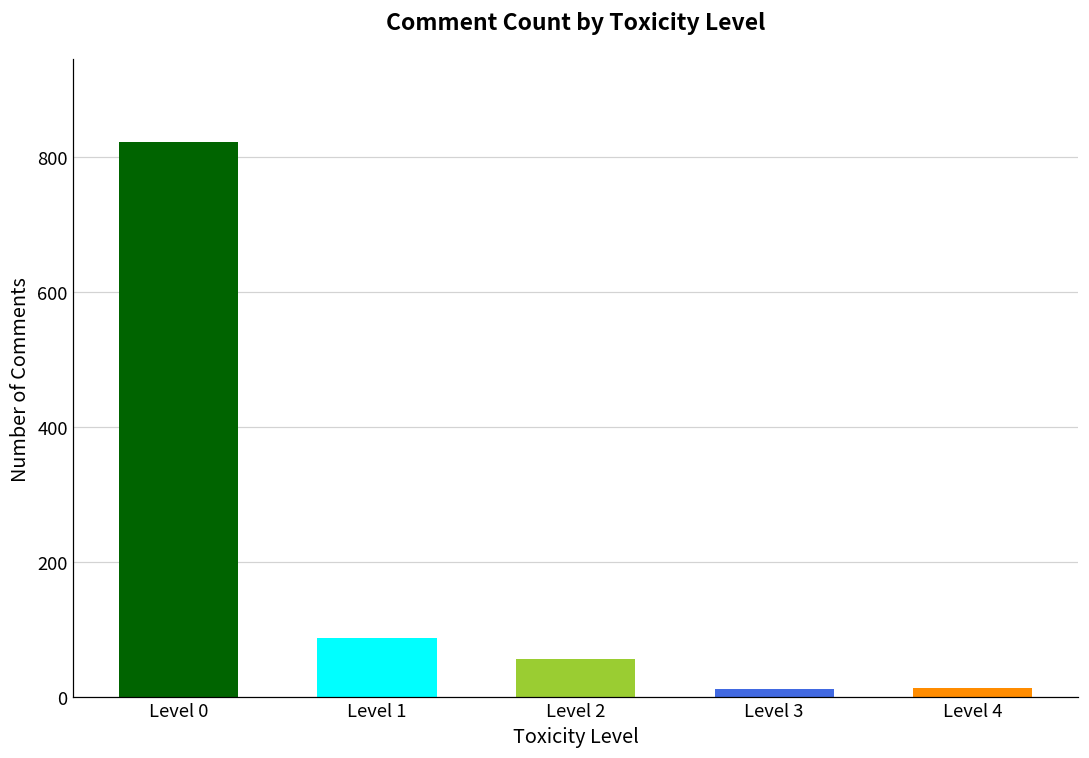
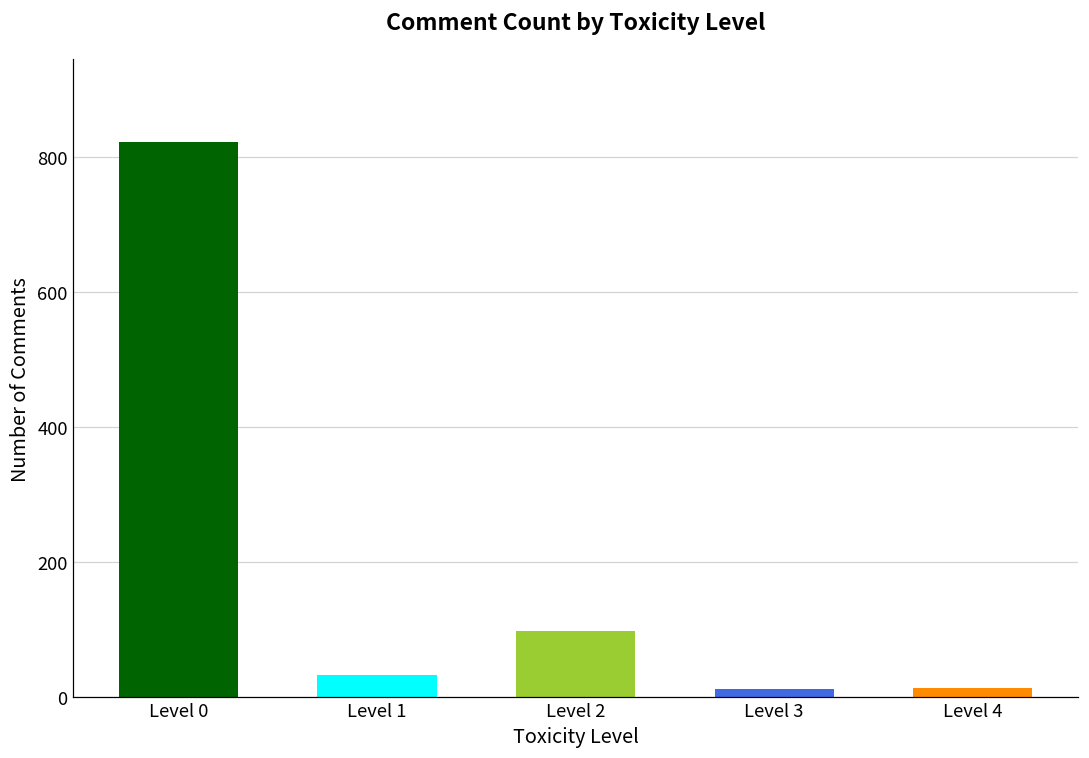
  {
    "Level 0": 820,
-   "Level 1": 90,
-   "Level 2": 60,
+   "Level 1": 30,
+   "Level 2": 100,
    "Level 3": 10,
    "Level 4": 10
  }
